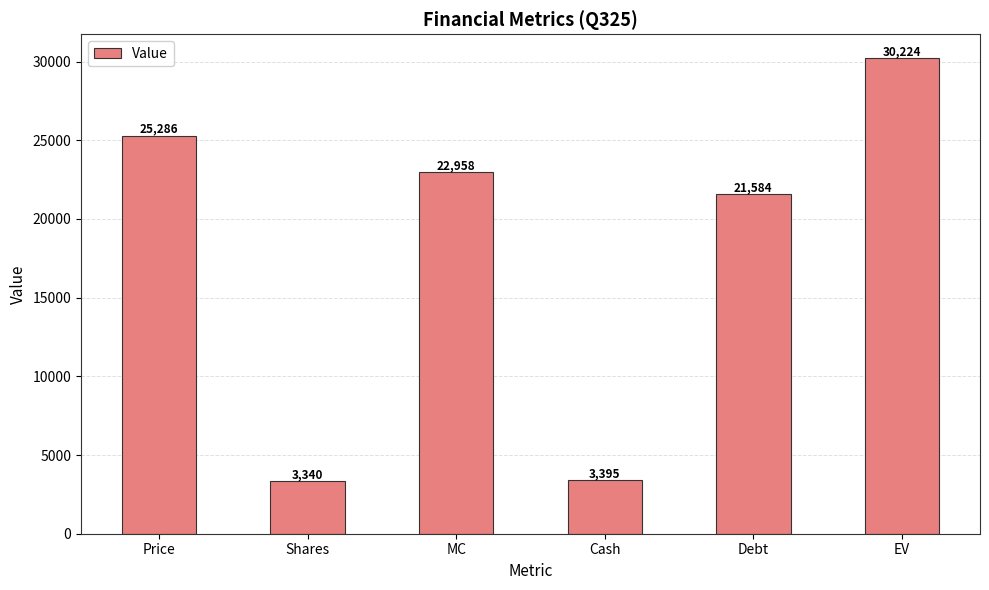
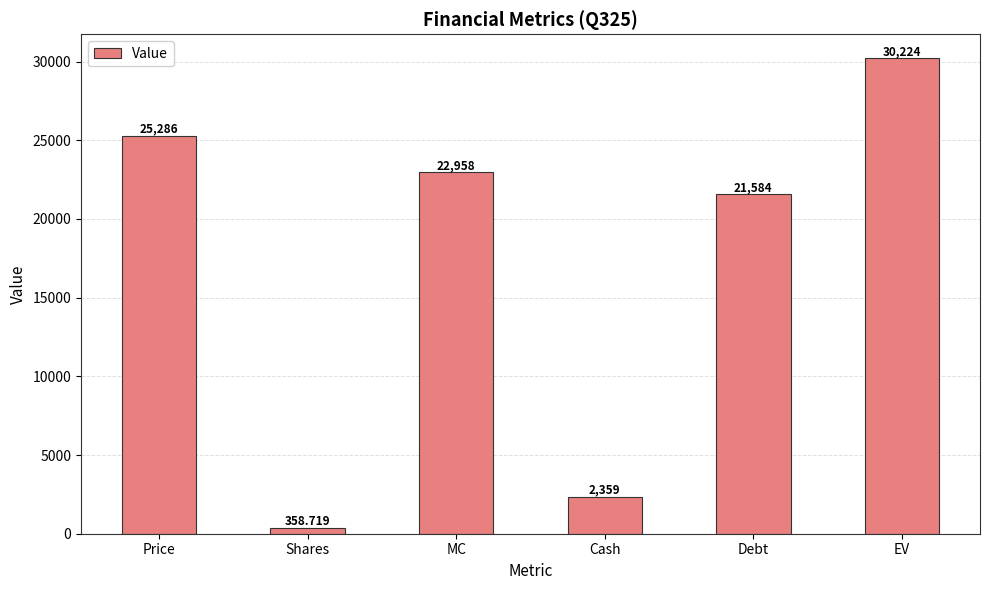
  {
    "Price": "25,286",
-   "Shares": "3,340",
+   "Shares": "358.719",
    "MC": "22,958",
-   "Cash": "3,395",
+   "Cash": "2,359",
    "Debt": "21,584",
    "EV": "30,224"
  }
